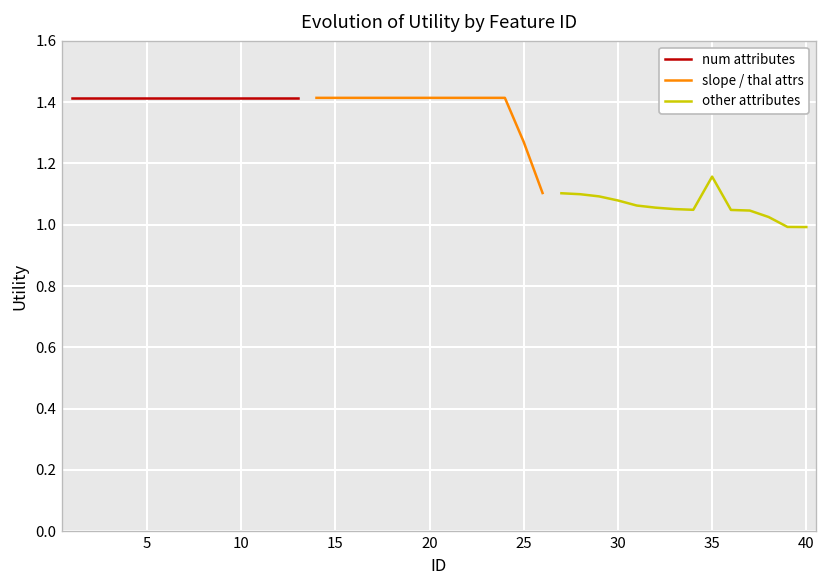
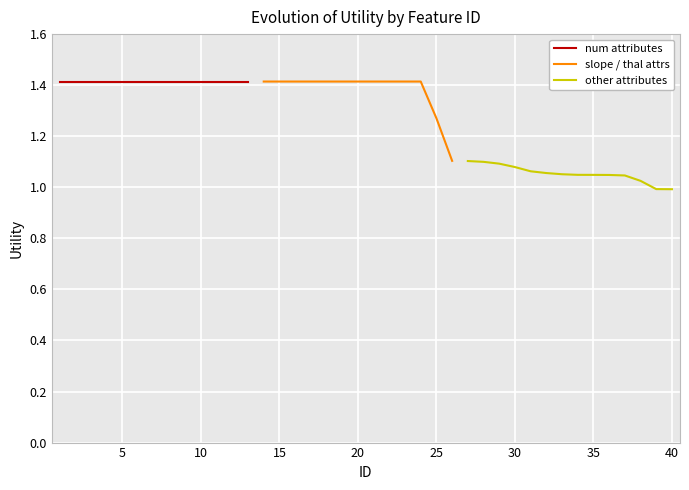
  {
    "num attributes": {
      "5": 1.41,
      "10": 1.41
    },
    "slope / thal attrs": {
      "15": 1.41,
      "20": 1.41,
      "25": 1.27
    },
    "other attributes": {
      "30": 1.08,
-     "35": 1.16,
+     "35": 1.05,
      "40": 0.99
    }
  }
